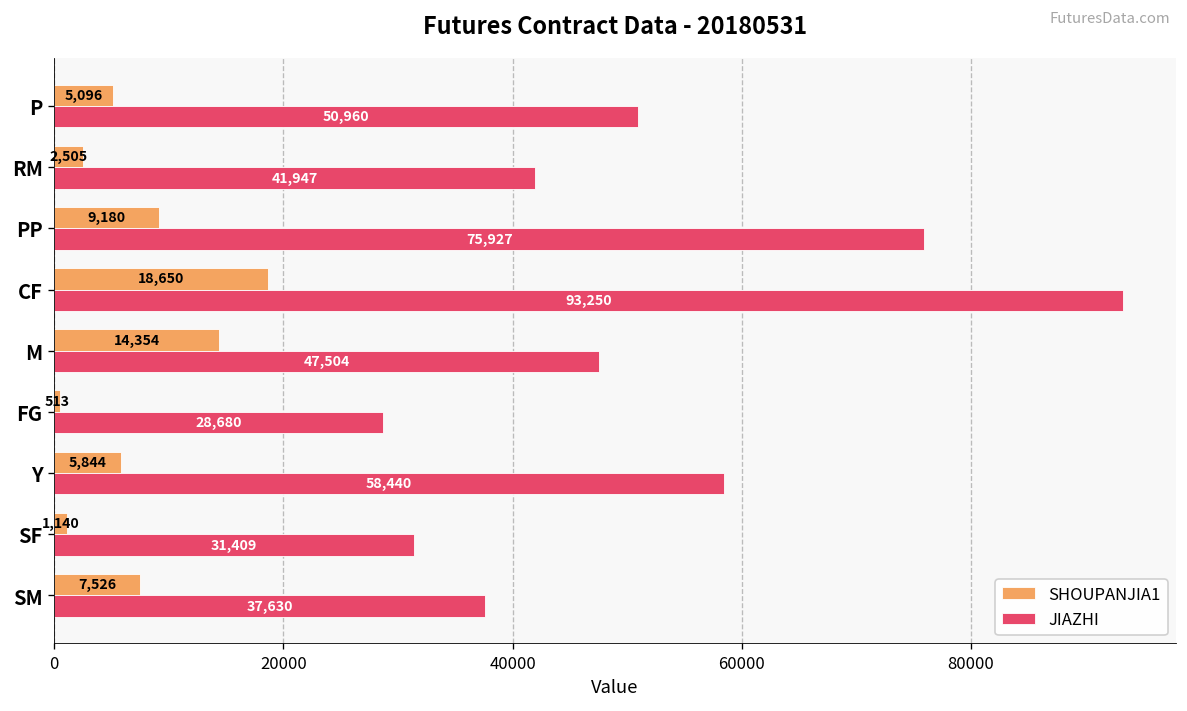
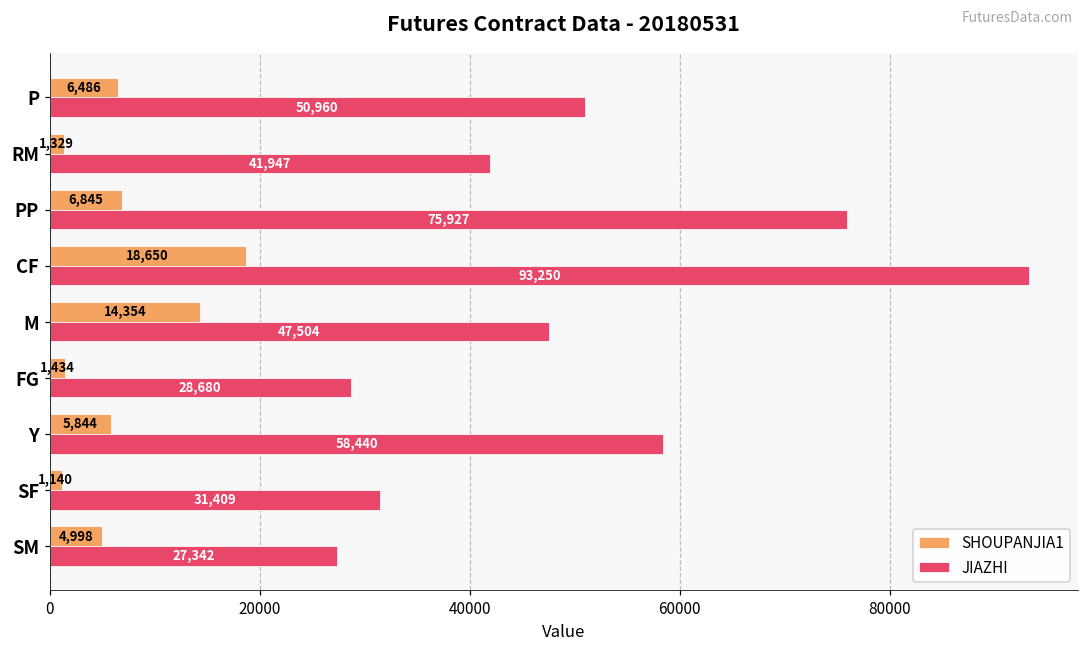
  {
    "SHOUPANJIA1": {
-     "P": "5,096",
-     "RM": "2,505",
-     "PP": "9,180",
+     "P": "6,486",
+     "RM": "1,329",
+     "PP": "6,845",
      "CF": "18,650",
      "M": "14,354",
-     "FG": "513",
+     "FG": "1,434",
      "Y": "5,844",
      "SF": "1,140",
-     "SM": "7,526"
+     "SM": "4,998"
    },
    "JIAZHI": {
      "P": "50,960",
      "RM": "41,947",
      "PP": "75,927",
      "CF": "93,250",
      "M": "47,504",
      "FG": "28,680",
      "Y": "58,440",
      "SF": "31,409",
-     "SM": "37,630"
+     "SM": "27,342"
    }
  }
